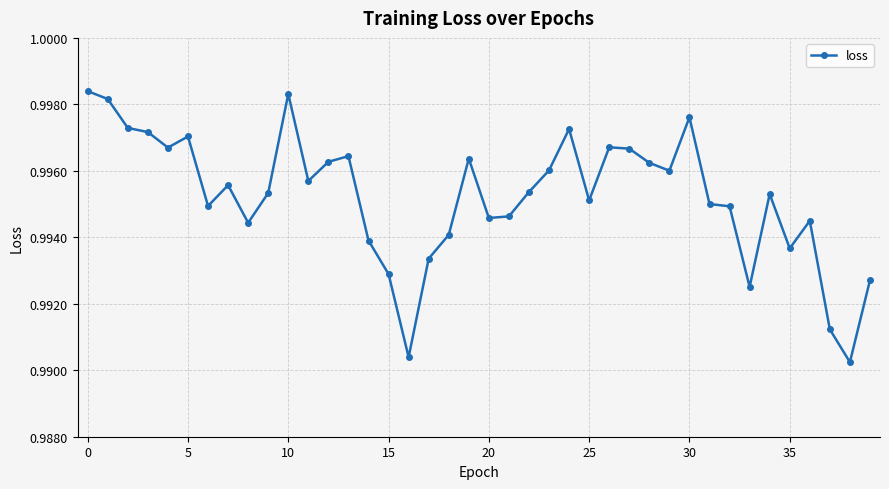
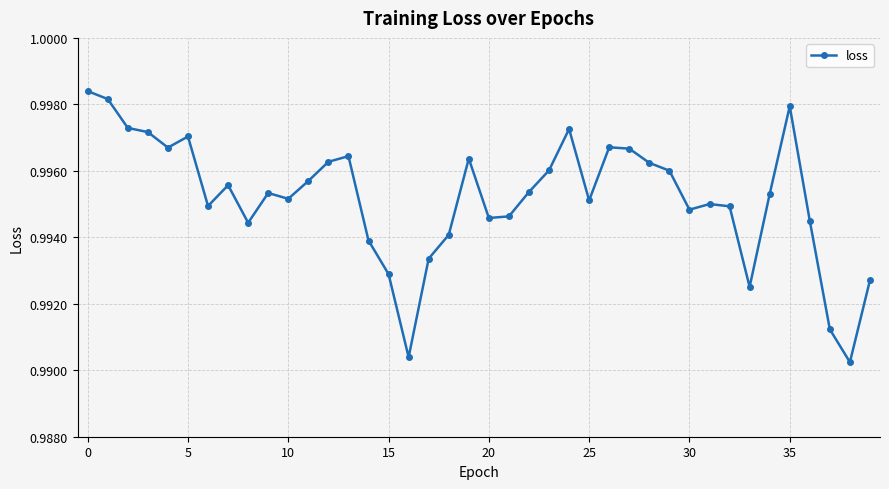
  {
    "0": 0.9984,
    "5": 0.9970,
-   "10": 0.9983,
+   "10": 0.9952,
    "15": 0.9929,
    "20": 0.9946,
    "25": 0.9951,
-   "30": 0.9976,
-   "35": 0.9937
+   "30": 0.9948,
+   "35": 0.9979
  }
